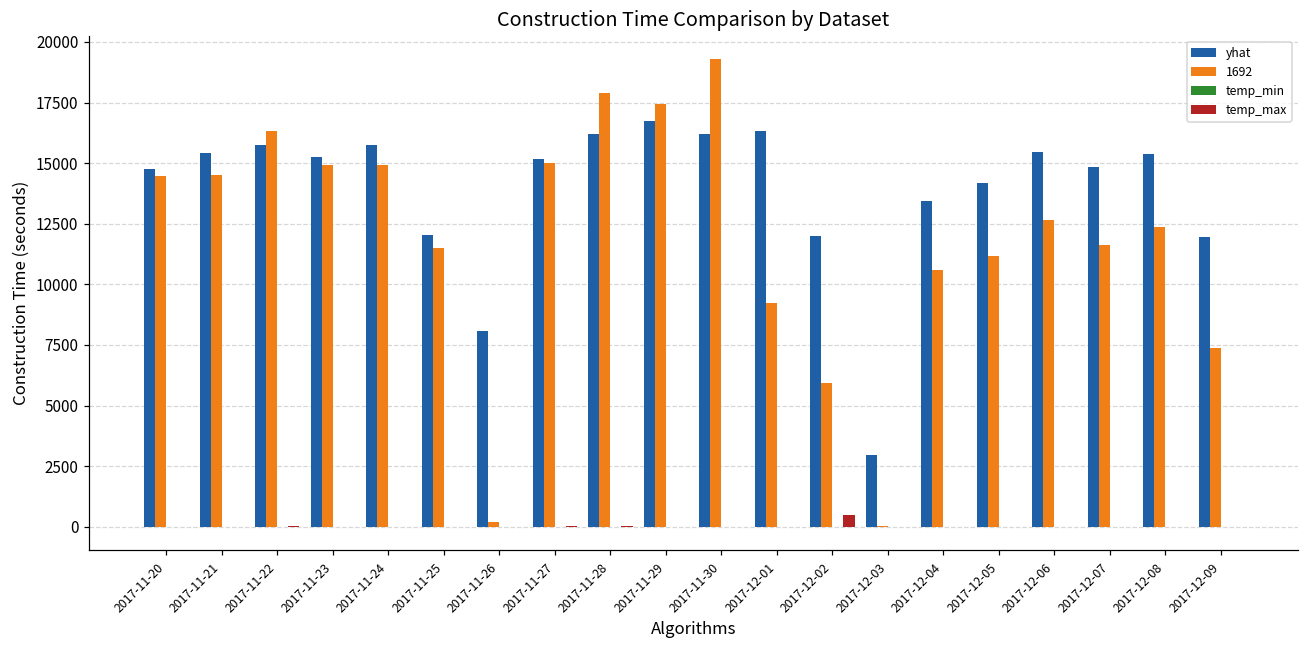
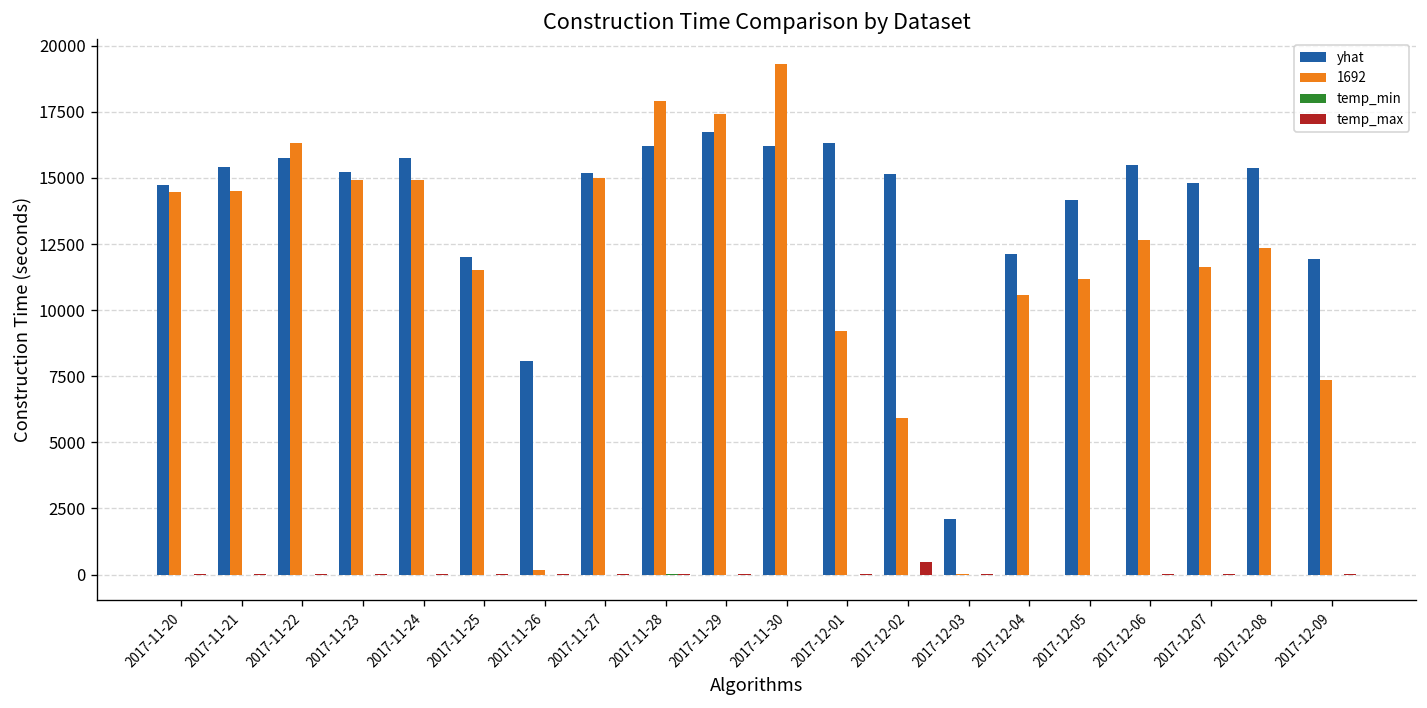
  {
    "yhat": {
      "2017-11-20": 14700,
      "2017-11-21": 15400,
      "2017-11-22": 15800,
      "2017-11-23": 15200,
      "2017-11-24": 15700,
      "2017-11-25": 12000,
      "2017-11-26": 8100,
      "2017-11-27": 15200,
      "2017-11-28": 16200,
      "2017-11-29": 16700,
      "2017-11-30": 16200,
      "2017-12-01": 16300,
-     "2017-12-02": 12000,
-     "2017-12-03": 3000,
-     "2017-12-04": 13400,
+     "2017-12-02": 15100,
+     "2017-12-03": 2100,
+     "2017-12-04": 12100,
      "2017-12-05": 14200,
      "2017-12-06": 15500,
      "2017-12-07": 14800,
      "2017-12-08": 15400,
      "2017-12-09": 11900
    },
    "1692": {
      "2017-11-20": 14500,
      "2017-11-21": 14500,
      "2017-11-22": 16300,
      "2017-11-23": 14900,
      "2017-11-24": 14900,
      "2017-11-25": 11500,
      "2017-11-26": 200,
      "2017-11-27": 15000,
      "2017-11-28": 17900,
      "2017-11-29": 17400,
      "2017-11-30": 19300,
      "2017-12-01": 9200,
      "2017-12-02": 5900,
      "2017-12-04": 10600,
      "2017-12-05": 11200,
      "2017-12-06": 12600,
      "2017-12-07": 11600,
      "2017-12-08": 12400,
      "2017-12-09": 7400
    },
    "temp_max": {
      "2017-12-02": 500,
      "2017-12-04": 0
    }
  }
